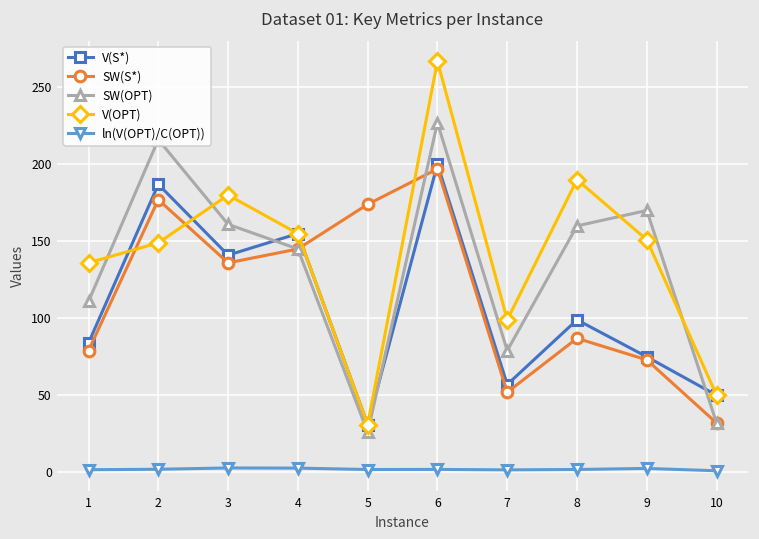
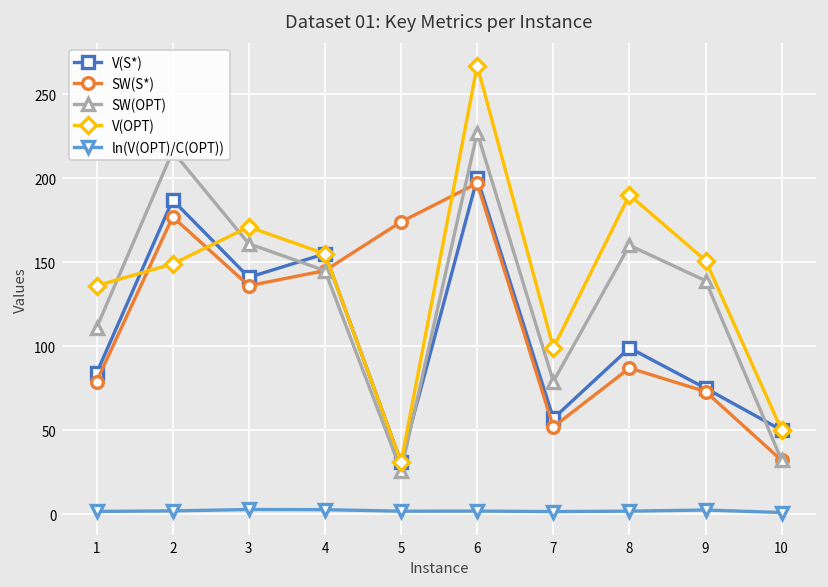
  {
    "SW(S*)": {
      "1": 79,
      "2": 177,
      "3": 136,
      "5": 174,
      "6": 197,
      "7": 52,
      "8": 87,
      "9": 73
    },
    "SW(OPT)": {
      "1": 111,
      "3": 161,
      "5": 26,
      "6": 227,
      "7": 79,
      "8": 160,
-     "9": 170
+     "9": 139
    },
    "V(OPT)": {
      "1": 136,
      "2": 149,
-     "3": 180,
+     "3": 171,
      "6": 267,
      "7": 99,
      "8": 190,
      "9": 151
    }
  }
